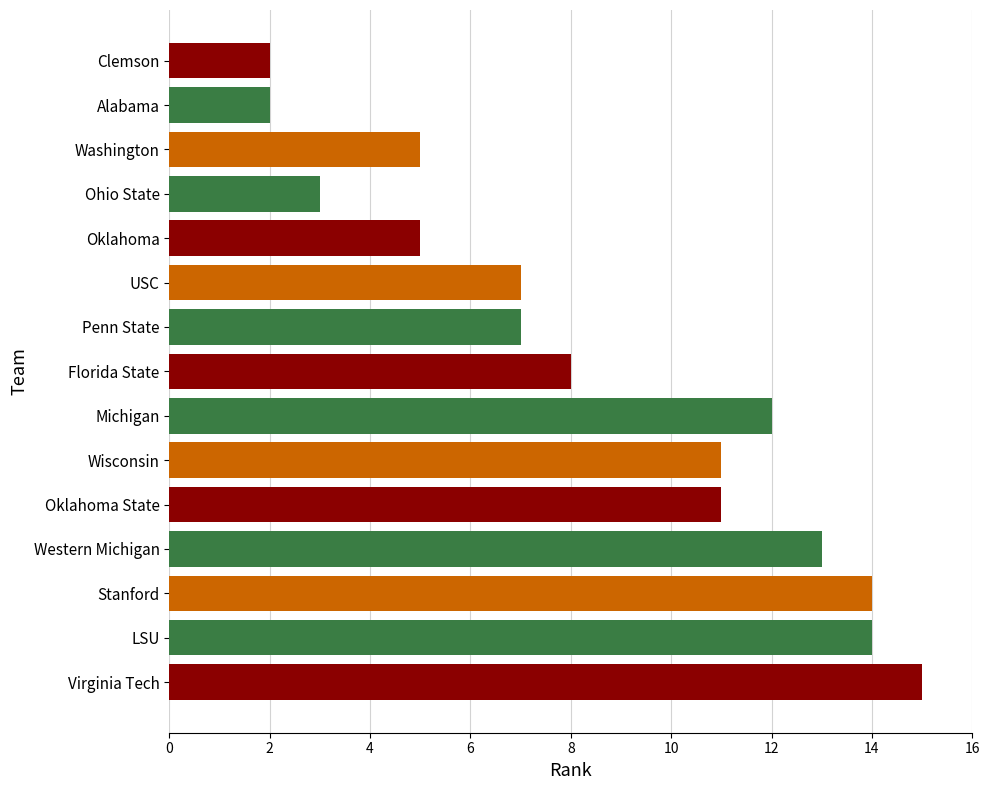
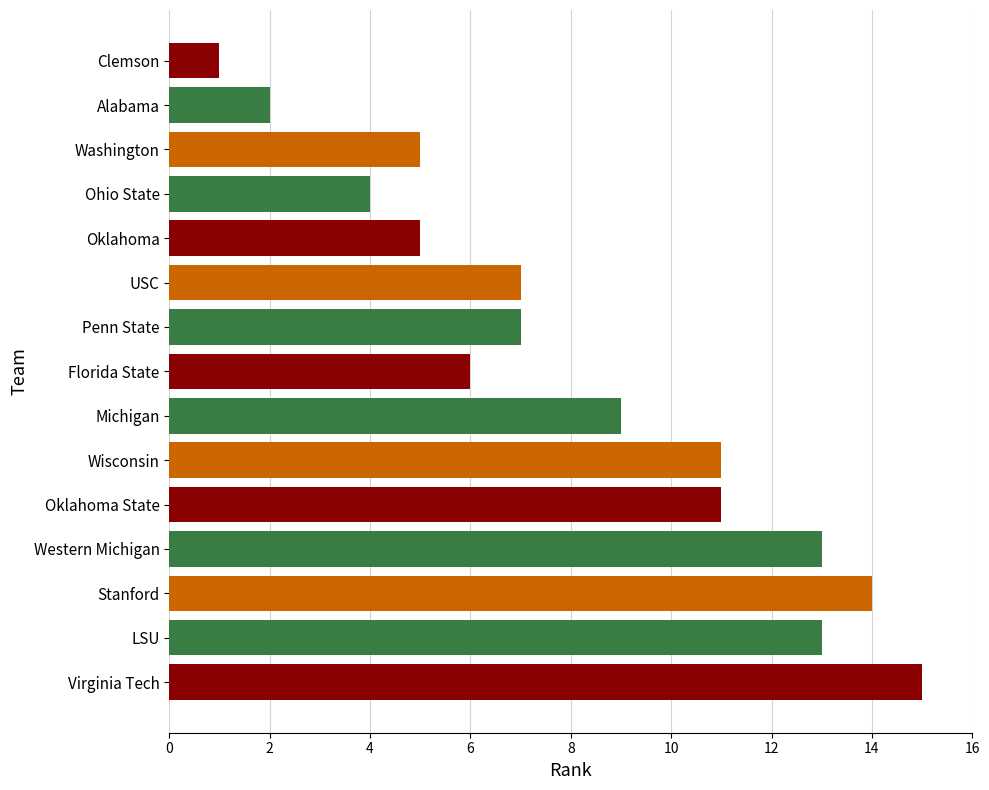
  {
-   "Clemson": 2,
+   "Clemson": 1,
    "Alabama": 2,
    "Washington": 5,
-   "Ohio State": 3,
+   "Ohio State": 4,
    "Oklahoma": 5,
    "USC": 7,
    "Penn State": 7,
-   "Florida State": 8,
-   "Michigan": 12,
+   "Florida State": 6,
+   "Michigan": 9,
    "Wisconsin": 11,
    "Oklahoma State": 11,
    "Western Michigan": 13,
    "Stanford": 14,
-   "LSU": 14,
+   "LSU": 13,
    "Virginia Tech": 15
  }
